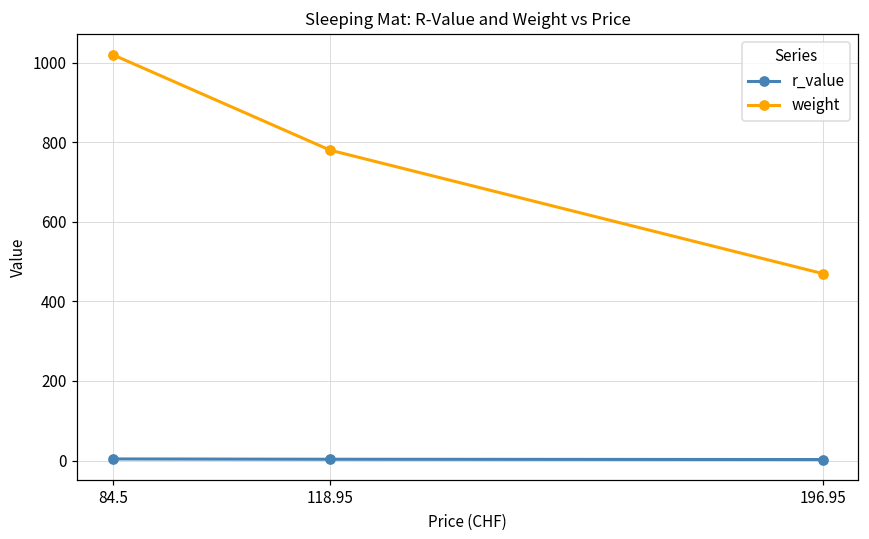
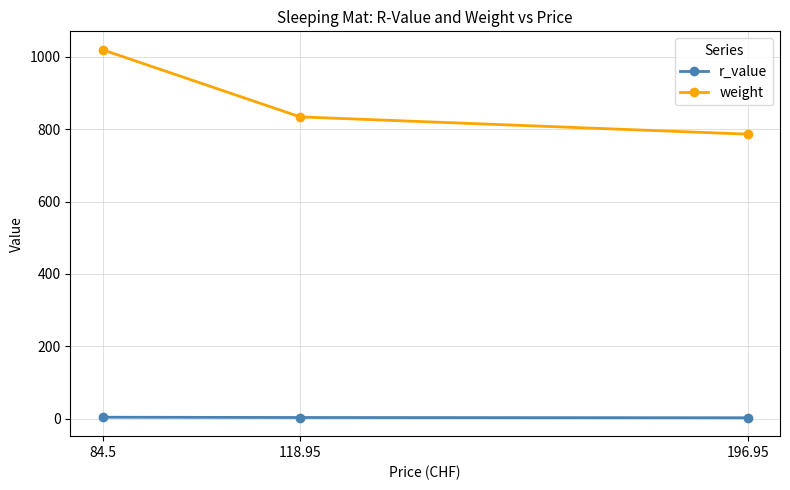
  {
    "r_value": {
      "84.5": 0,
      "118.95": 0,
      "196.95": 0
    },
    "weight": {
      "84.5": 1020,
-     "118.95": 780,
-     "196.95": 470
+     "118.95": 830,
+     "196.95": 790
    }
  }
